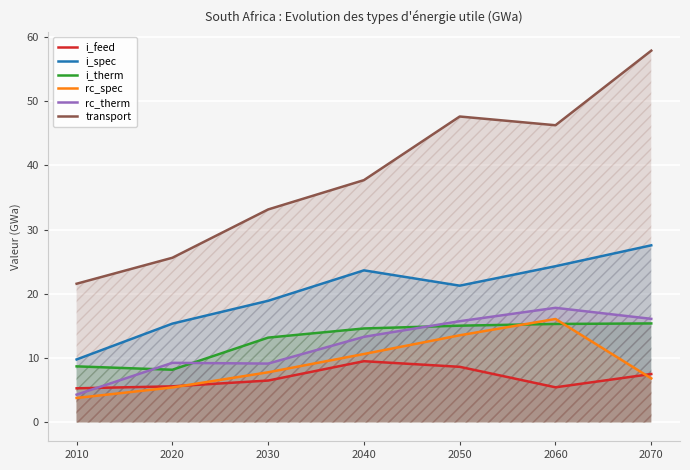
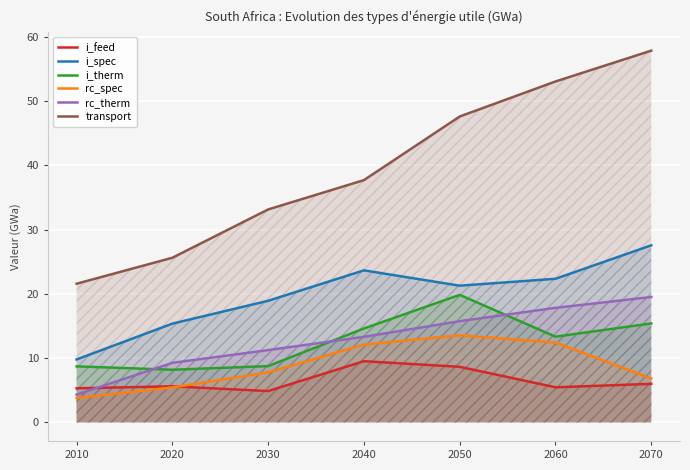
  {
    "i_feed": {
      "2010": 5,
-     "2030": 7,
+     "2030": 5,
      "2040": 10,
      "2050": 9,
      "2060": 5,
-     "2070": 8
+     "2070": 6
    },
    "i_spec": {
      "2010": 10,
      "2020": 15,
      "2030": 19,
      "2040": 24,
      "2050": 21,
-     "2060": 24,
+     "2060": 22,
      "2070": 28
    },
    "i_therm": {
      "2010": 9,
      "2020": 8,
-     "2030": 13,
+     "2030": 9,
      "2040": 15,
-     "2050": 15,
-     "2060": 15,
+     "2050": 20,
+     "2060": 13,
      "2070": 15
    },
    "rc_spec": {
      "2010": 4,
      "2030": 8,
-     "2040": 11,
+     "2040": 12,
      "2050": 14,
-     "2060": 16,
+     "2060": 12,
      "2070": 7
    },
    "rc_therm": {
      "2010": 4,
      "2020": 9,
-     "2030": 9,
+     "2030": 11,
      "2040": 13,
      "2050": 16,
      "2060": 18,
-     "2070": 16
+     "2070": 20
    },
    "transport": {
      "2010": 22,
      "2020": 26,
      "2030": 33,
      "2040": 38,
      "2050": 48,
-     "2060": 46,
+     "2060": 53,
      "2070": 58
    }
  }
